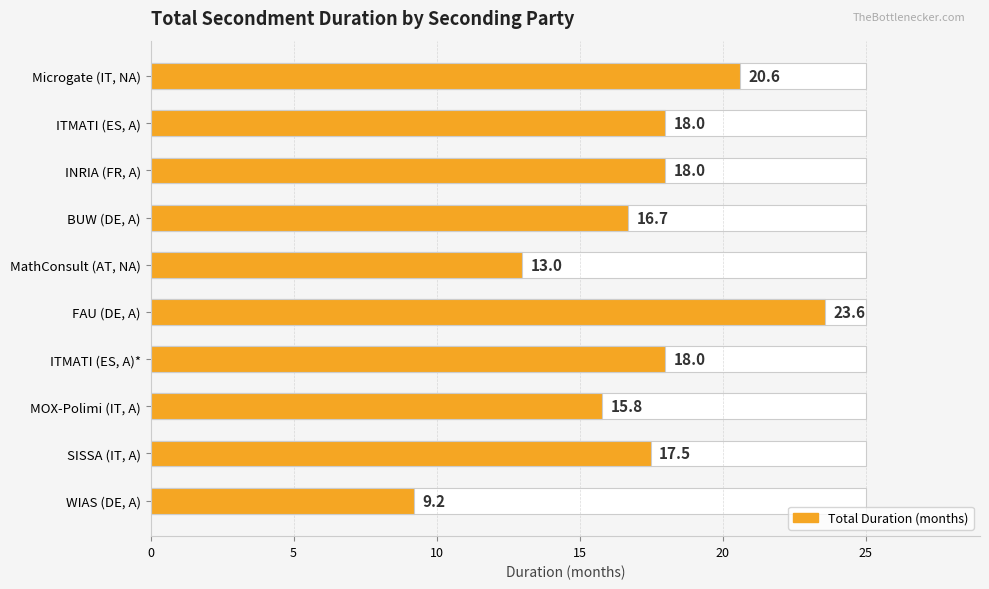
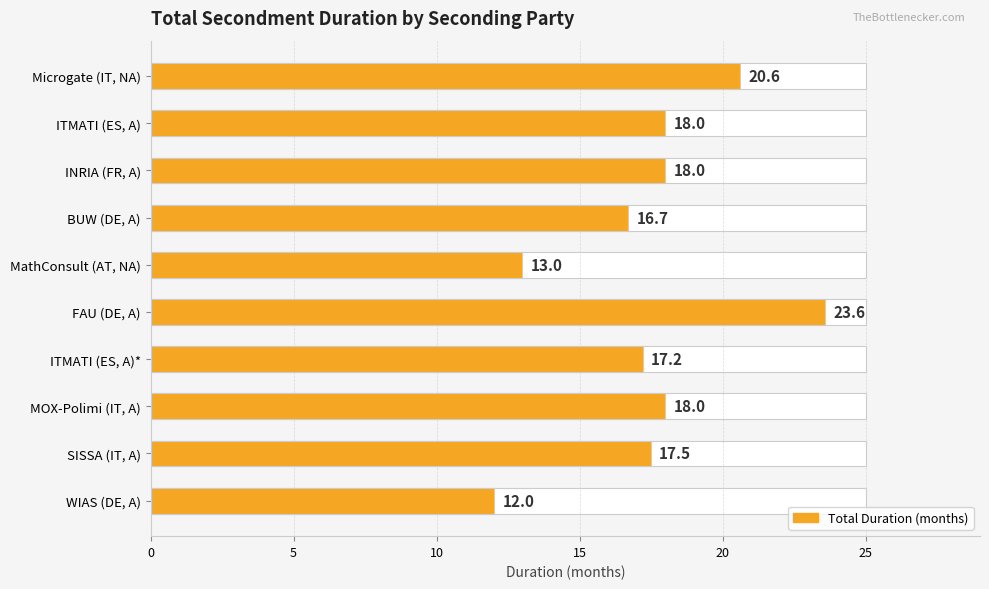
  {
    "Total Duration (months)": {
-     "ITMATI (ES, A)*": 18.0,
-     "MOX-Polimi (IT, A)": 15.8,
-     "WIAS (DE, A)": 9.2
+     "ITMATI (ES, A)*": 17.2,
+     "MOX-Polimi (IT, A)": 18.0,
+     "WIAS (DE, A)": 12.0
    }
  }
